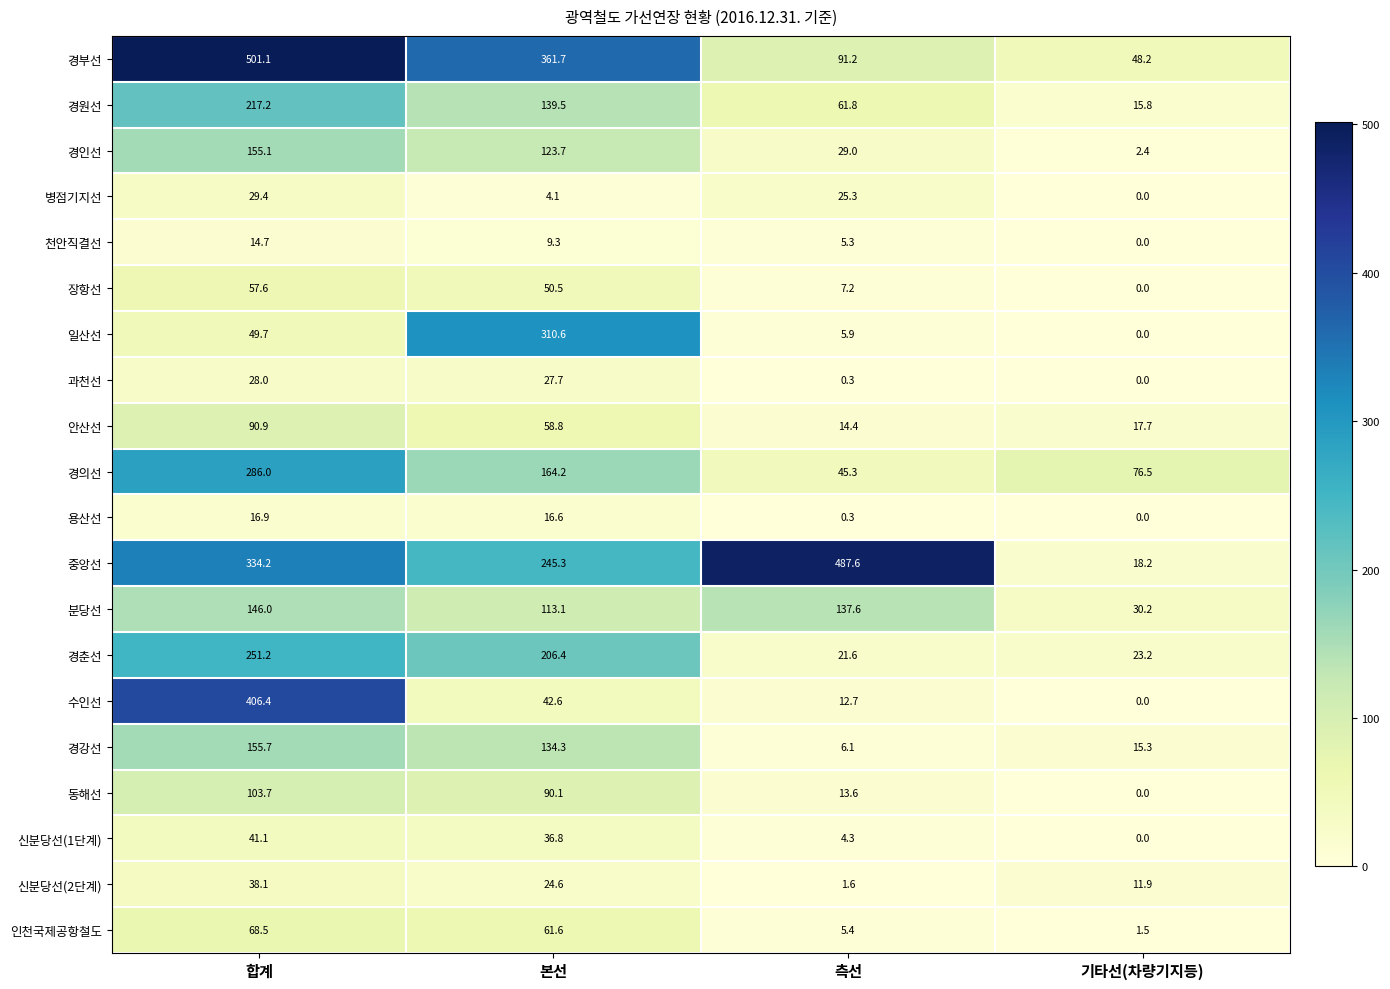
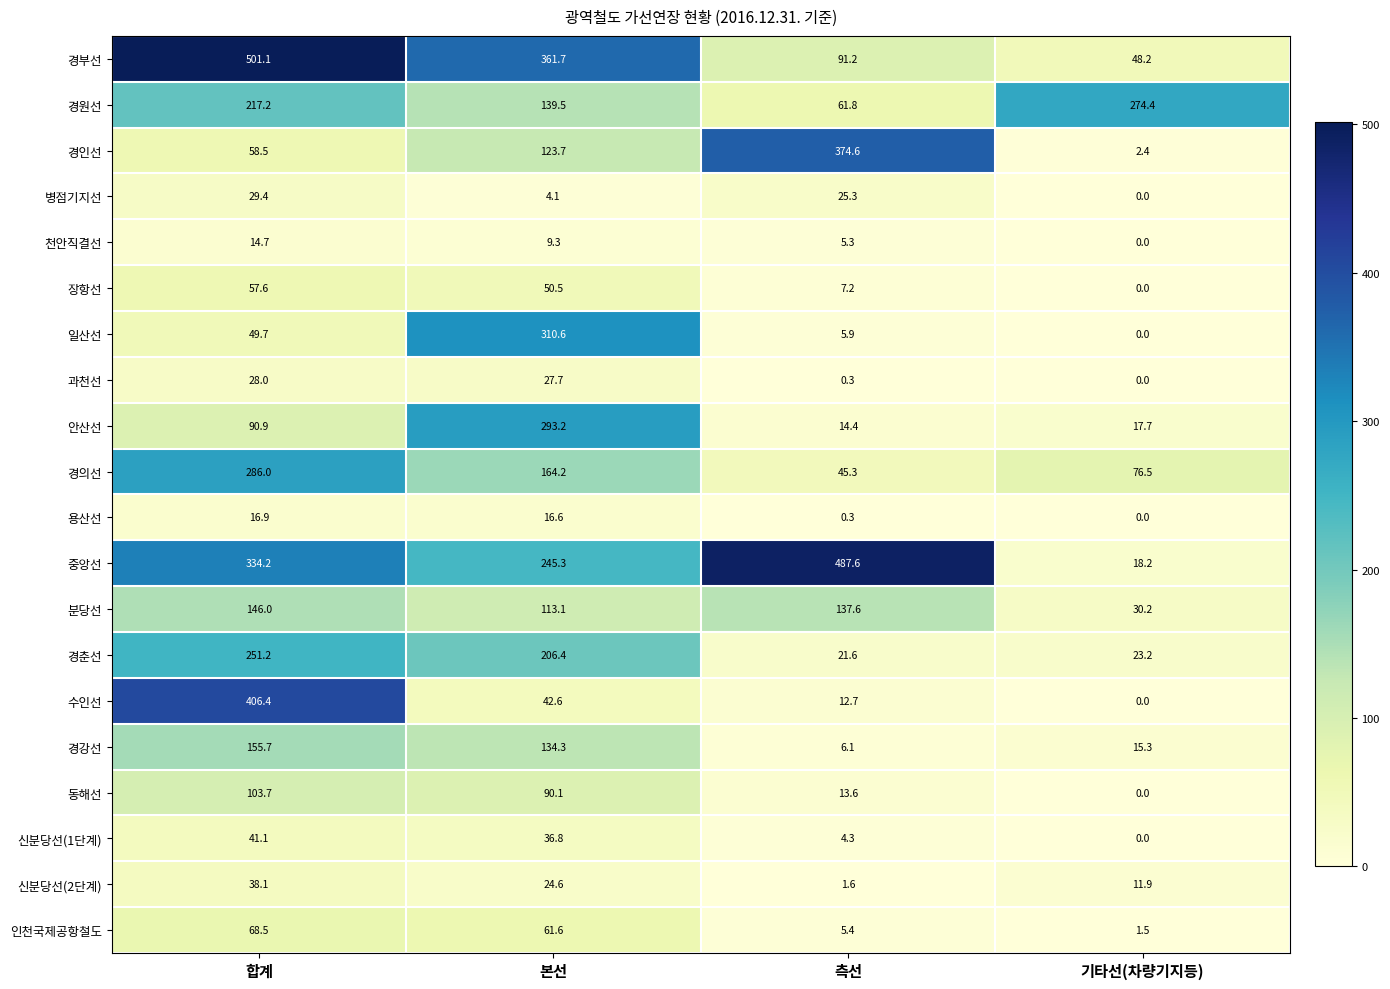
  {
    "경부선": {
      "합계": 501.1,
      "본선": 361.7,
      "측선": 91.2,
      "기타선(차량기지등)": 48.2
    },
    "경원선": {
      "합계": 217.2,
      "본선": 139.5,
      "측선": 61.8,
-     "기타선(차량기지등)": 15.8
+     "기타선(차량기지등)": 274.4
    },
    "경인선": {
-     "합계": 155.1,
+     "합계": 58.5,
      "본선": 123.7,
-     "측선": 29.0,
+     "측선": 374.6,
      "기타선(차량기지등)": 2.4
    },
    "병점기지선": {
      "합계": 29.4,
      "본선": 4.1,
      "측선": 25.3,
      "기타선(차량기지등)": 0.0
    },
    "천안직결선": {
      "합계": 14.7,
      "본선": 9.3,
      "측선": 5.3,
      "기타선(차량기지등)": 0.0
    },
    "장항선": {
      "합계": 57.6,
      "본선": 50.5,
      "측선": 7.2,
      "기타선(차량기지등)": 0.0
    },
    "일산선": {
      "합계": 49.7,
      "본선": 310.6,
      "측선": 5.9,
      "기타선(차량기지등)": 0.0
    },
    "과천선": {
      "합계": 28.0,
      "본선": 27.7,
      "측선": 0.3,
      "기타선(차량기지등)": 0.0
    },
    "안산선": {
      "합계": 90.9,
-     "본선": 58.8,
+     "본선": 293.2,
      "측선": 14.4,
      "기타선(차량기지등)": 17.7
    },
    "경의선": {
      "합계": 286.0,
      "본선": 164.2,
      "측선": 45.3,
      "기타선(차량기지등)": 76.5
    },
    "용산선": {
      "합계": 16.9,
      "본선": 16.6,
      "측선": 0.3,
      "기타선(차량기지등)": 0.0
    },
    "중앙선": {
      "합계": 334.2,
      "본선": 245.3,
      "측선": 487.6,
      "기타선(차량기지등)": 18.2
    },
    "분당선": {
      "합계": 146.0,
      "본선": 113.1,
      "측선": 137.6,
      "기타선(차량기지등)": 30.2
    },
    "경춘선": {
      "합계": 251.2,
      "본선": 206.4,
      "측선": 21.6,
      "기타선(차량기지등)": 23.2
    },
    "수인선": {
      "합계": 406.4,
      "본선": 42.6,
      "측선": 12.7,
      "기타선(차량기지등)": 0.0
    },
    "경강선": {
      "합계": 155.7,
      "본선": 134.3,
      "측선": 6.1,
      "기타선(차량기지등)": 15.3
    },
    "동해선": {
      "합계": 103.7,
      "본선": 90.1,
      "측선": 13.6,
      "기타선(차량기지등)": 0.0
    },
    "신분당선(1단계)": {
      "합계": 41.1,
      "본선": 36.8,
      "측선": 4.3,
      "기타선(차량기지등)": 0.0
    },
    "신분당선(2단계)": {
      "합계": 38.1,
      "본선": 24.6,
      "측선": 1.6,
      "기타선(차량기지등)": 11.9
    },
    "인천국제공항철도": {
      "합계": 68.5,
      "본선": 61.6,
      "측선": 5.4,
      "기타선(차량기지등)": 1.5
    }
  }
